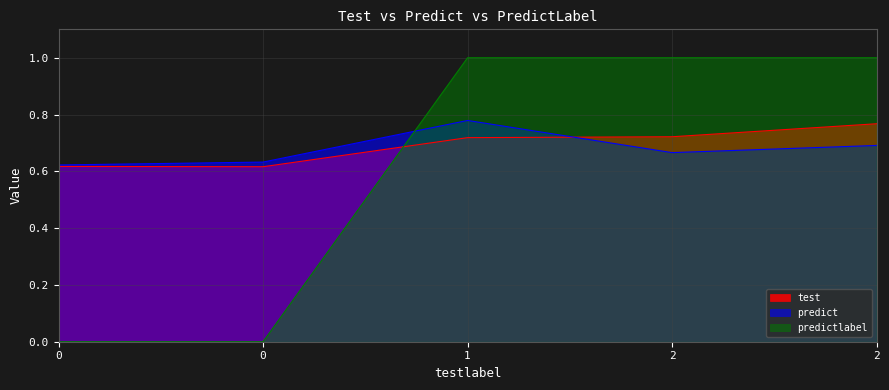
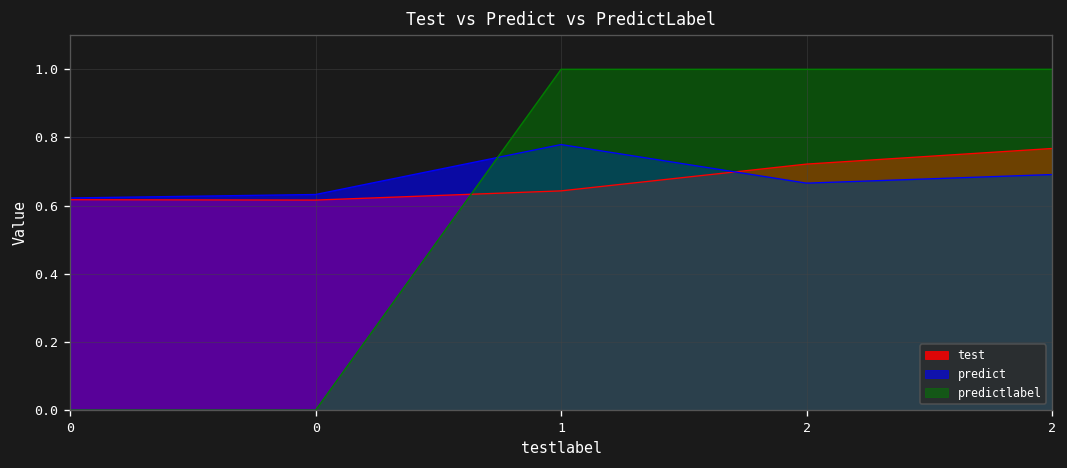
  {
    "test": {
-     "1": 0.72
+     "1": 0.64
    },
    "predict": {
      "1": 0.78
    },
    "predictlabel": {
      "1": 1.00
    }
  }
